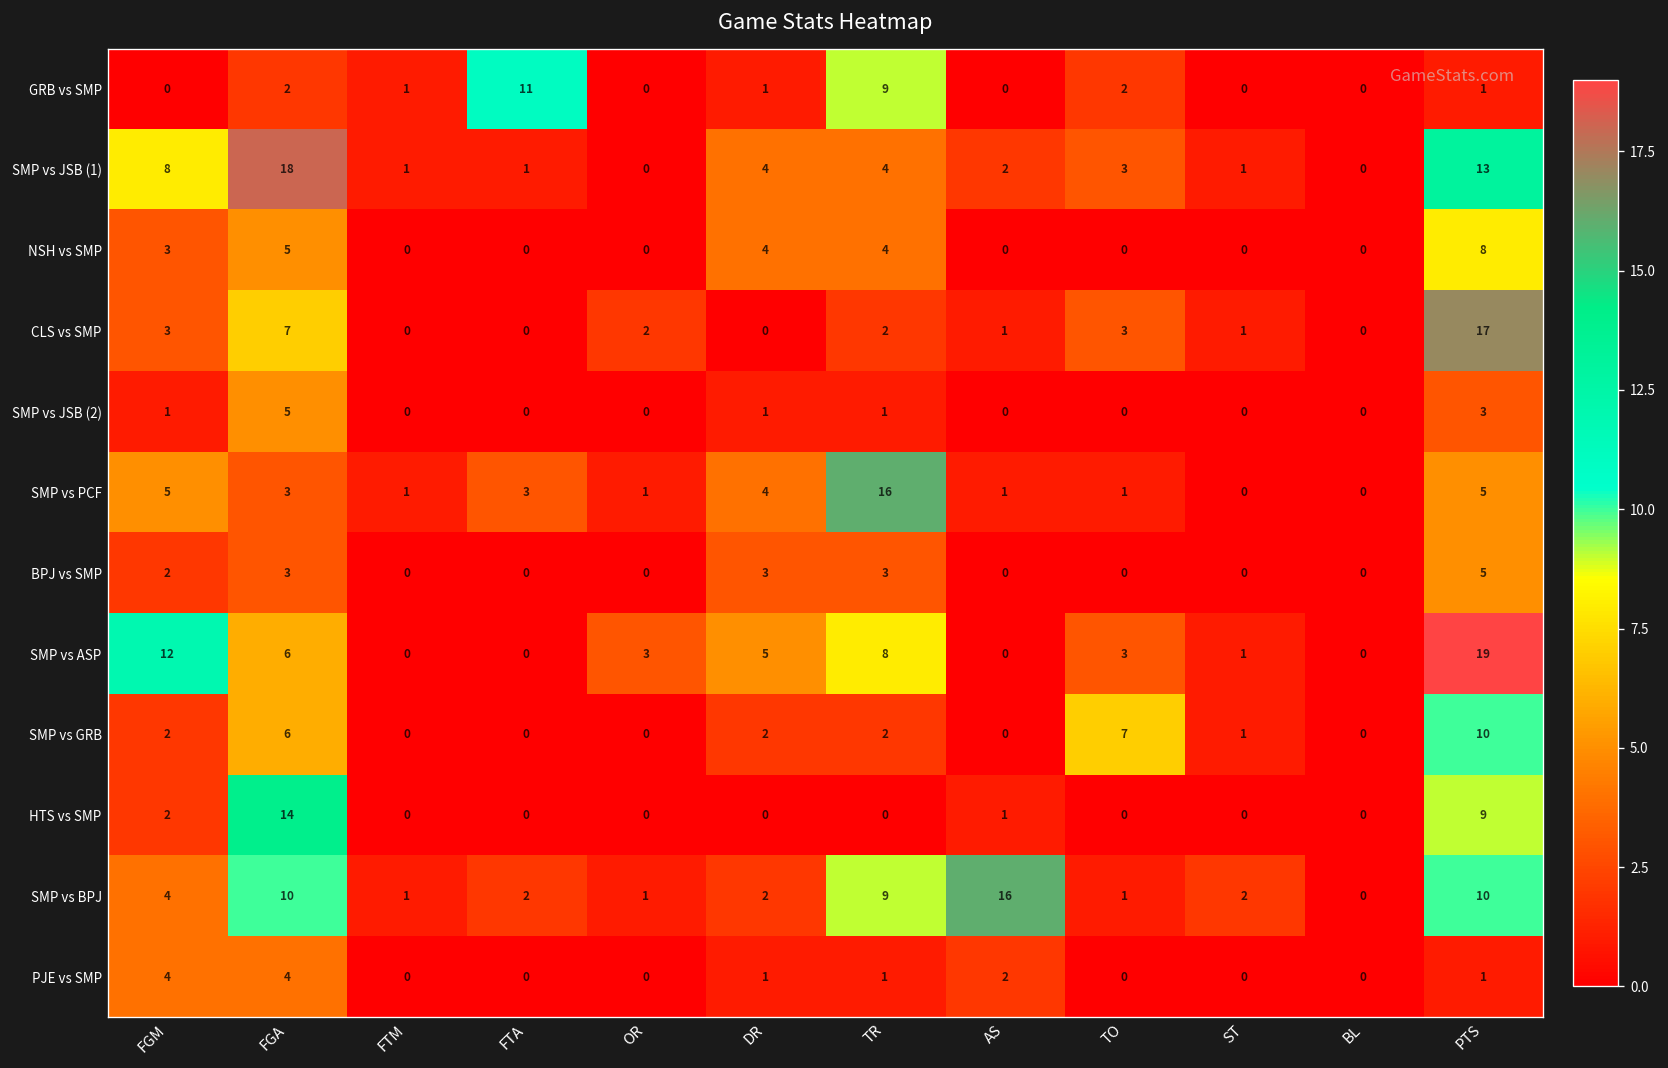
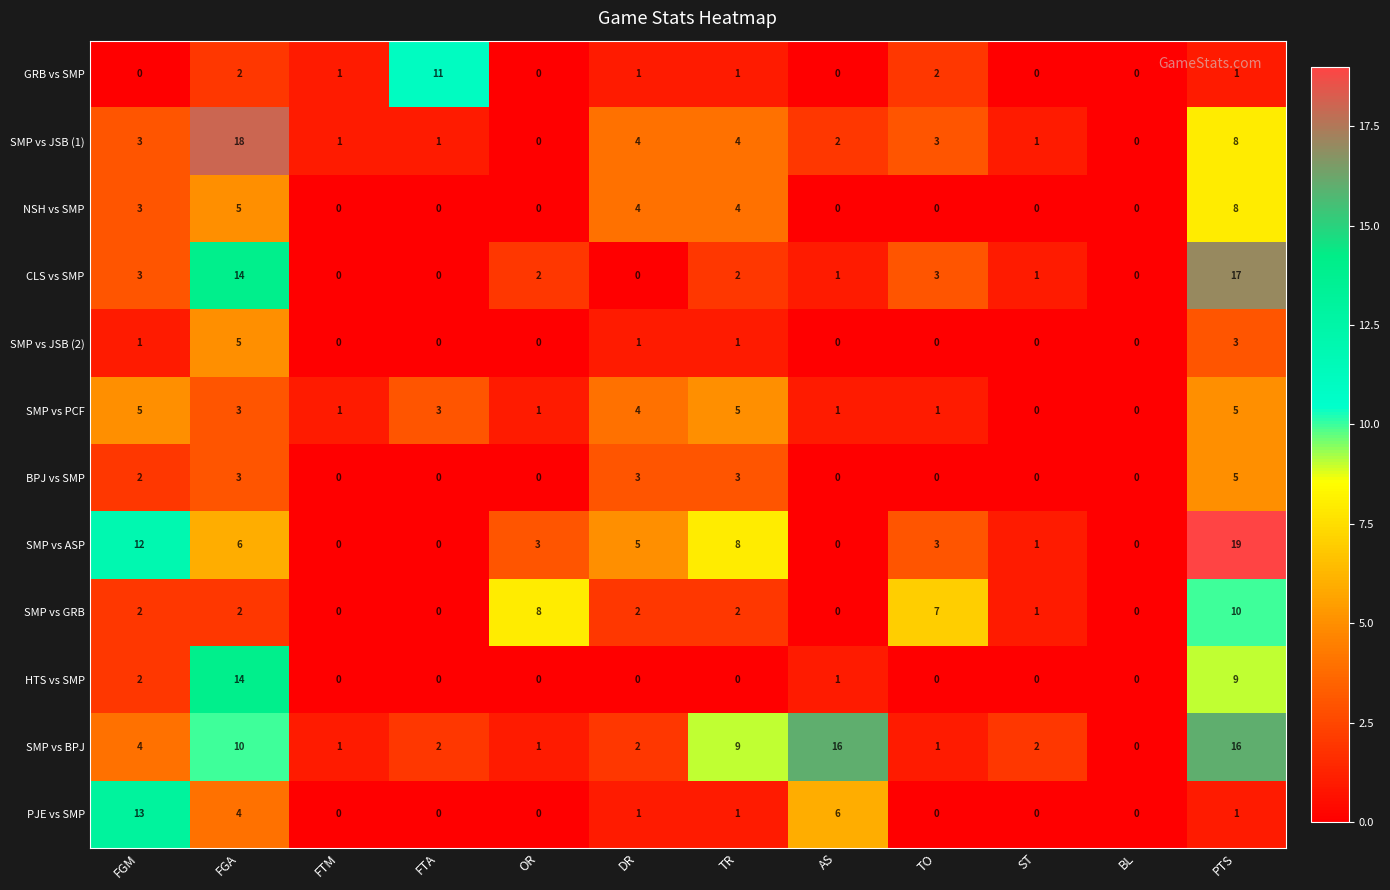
  {
    "GRB vs SMP": {
      "FGM": 0,
      "FGA": 2,
      "FTM": 1,
      "FTA": 11,
      "OR": 0,
      "DR": 1,
-     "TR": 9,
+     "TR": 1,
      "AS": 0,
      "TO": 2,
      "ST": 0,
      "BL": 0
    },
    "SMP vs JSB (1)": {
-     "FGM": 8,
+     "FGM": 3,
      "FGA": 18,
      "FTM": 1,
      "FTA": 1,
      "OR": 0,
      "DR": 4,
      "TR": 4,
      "AS": 2,
      "TO": 3,
      "ST": 1,
      "BL": 0,
-     "PTS": 13
+     "PTS": 8
    },
    "NSH vs SMP": {
      "FGM": 3,
      "FGA": 5,
      "FTM": 0,
      "FTA": 0,
      "OR": 0,
      "DR": 4,
      "TR": 4,
      "AS": 0,
      "TO": 0,
      "ST": 0,
      "BL": 0,
      "PTS": 8
    },
    "CLS vs SMP": {
      "FGM": 3,
-     "FGA": 7,
+     "FGA": 14,
      "FTM": 0,
      "FTA": 0,
      "OR": 2,
      "DR": 0,
      "TR": 2,
      "AS": 1,
      "TO": 3,
      "ST": 1,
      "BL": 0,
      "PTS": 17
    },
    "SMP vs JSB (2)": {
      "FGM": 1,
      "FGA": 5,
      "FTM": 0,
      "FTA": 0,
      "OR": 0,
      "DR": 1,
      "TR": 1,
      "AS": 0,
      "TO": 0,
      "ST": 0,
      "BL": 0,
      "PTS": 3
    },
    "SMP vs PCF": {
      "FGM": 5,
      "FGA": 3,
      "FTM": 1,
      "FTA": 3,
      "OR": 1,
      "DR": 4,
-     "TR": 16,
+     "TR": 5,
      "AS": 1,
      "TO": 1,
      "ST": 0,
      "BL": 0,
      "PTS": 5
    },
    "BPJ vs SMP": {
      "FGM": 2,
      "FGA": 3,
      "FTM": 0,
      "FTA": 0,
      "OR": 0,
      "DR": 3,
      "TR": 3,
      "AS": 0,
      "TO": 0,
      "ST": 0,
      "BL": 0,
      "PTS": 5
    },
    "SMP vs ASP": {
      "FGM": 12,
      "FGA": 6,
      "FTM": 0,
      "FTA": 0,
      "OR": 3,
      "DR": 5,
      "TR": 8,
      "AS": 0,
      "TO": 3,
      "ST": 1,
      "BL": 0,
      "PTS": 19
    },
    "SMP vs GRB": {
      "FGM": 2,
-     "FGA": 6,
+     "FGA": 2,
      "FTM": 0,
      "FTA": 0,
-     "OR": 0,
+     "OR": 8,
      "DR": 2,
      "TR": 2,
      "AS": 0,
      "TO": 7,
      "ST": 1,
      "BL": 0,
      "PTS": 10
    },
    "HTS vs SMP": {
      "FGM": 2,
      "FGA": 14,
      "FTM": 0,
      "FTA": 0,
      "OR": 0,
      "DR": 0,
      "TR": 0,
      "AS": 1,
      "TO": 0,
      "ST": 0,
      "BL": 0,
      "PTS": 9
    },
    "SMP vs BPJ": {
      "FGM": 4,
      "FGA": 10,
      "FTM": 1,
      "FTA": 2,
      "OR": 1,
      "DR": 2,
      "TR": 9,
      "AS": 16,
      "TO": 1,
      "ST": 2,
      "BL": 0,
-     "PTS": 10
+     "PTS": 16
    },
    "PJE vs SMP": {
-     "FGM": 4,
+     "FGM": 13,
      "FGA": 4,
      "FTM": 0,
      "FTA": 0,
      "OR": 0,
      "DR": 1,
      "TR": 1,
-     "AS": 2,
+     "AS": 6,
      "TO": 0,
      "ST": 0,
      "BL": 0,
      "PTS": 1
    }
  }
